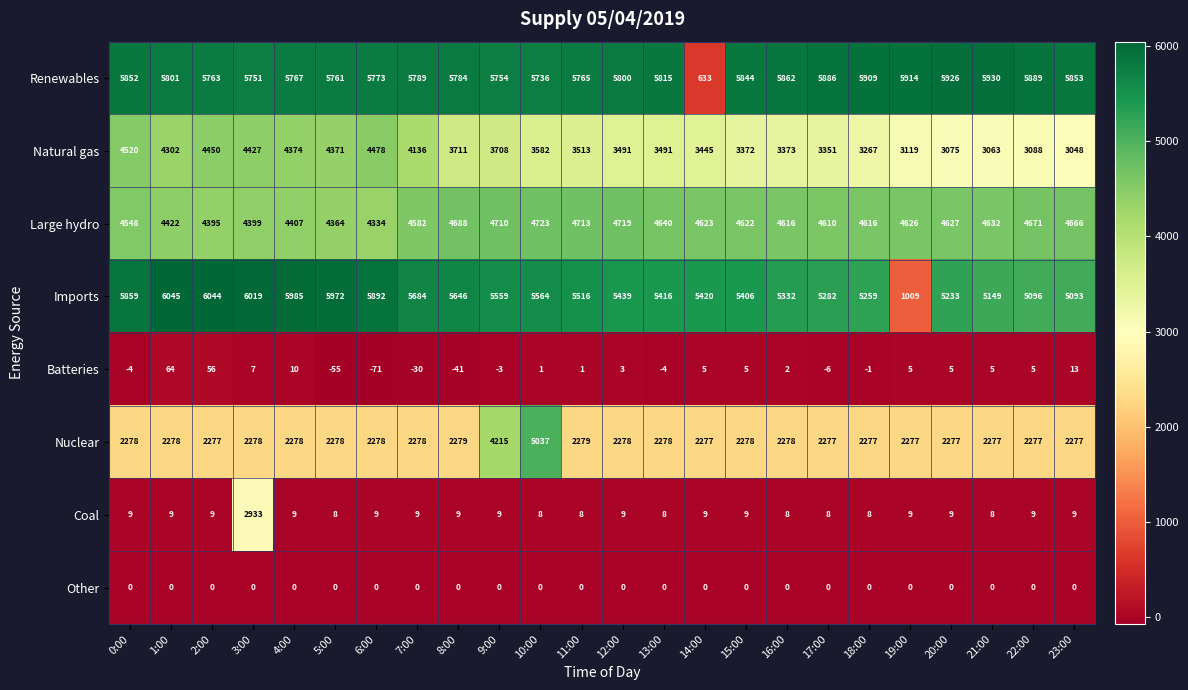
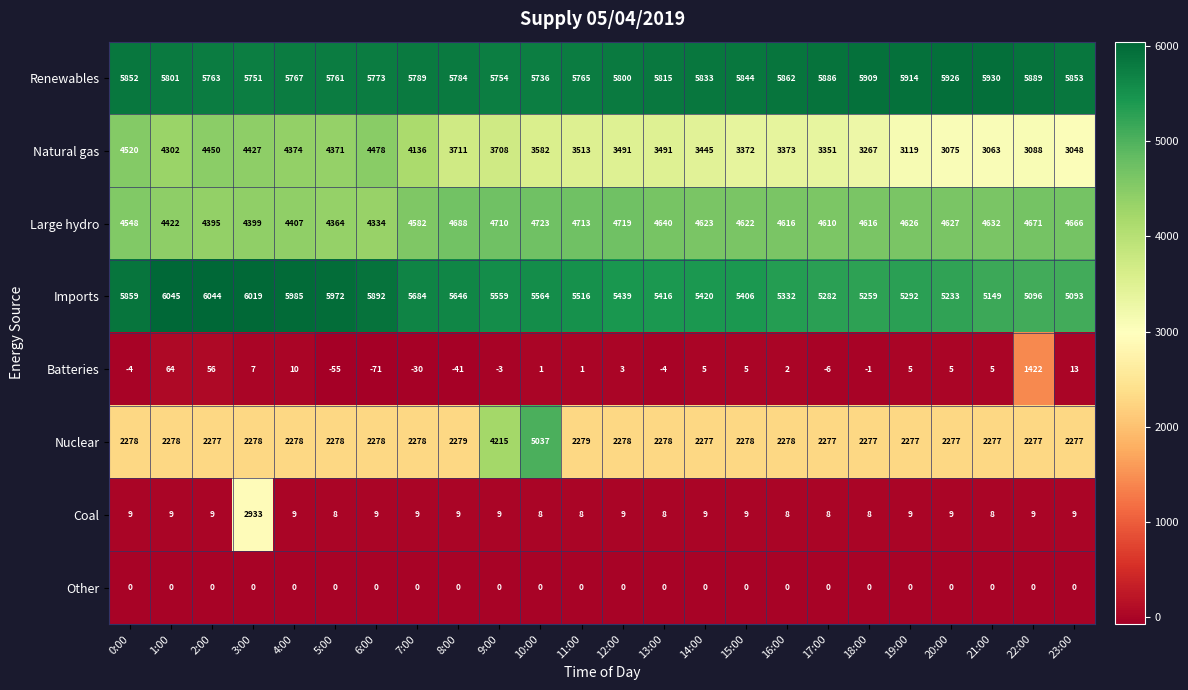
  {
    "Renewables": {
      "0:00": 5852,
      "1:00": 5801,
      "2:00": 5763,
      "3:00": 5751,
      "4:00": 5767,
      "5:00": 5761,
      "6:00": 5773,
      "7:00": 5789,
      "8:00": 5784,
      "9:00": 5754,
      "10:00": 5736,
      "11:00": 5765,
      "12:00": 5800,
      "13:00": 5815,
-     "14:00": 633,
+     "14:00": 5833,
      "15:00": 5844,
      "16:00": 5862,
      "17:00": 5886,
      "18:00": 5909,
      "19:00": 5914,
      "20:00": 5926,
      "21:00": 5930,
      "22:00": 5889,
      "23:00": 5853
    },
    "Natural gas": {
      "0:00": 4520,
      "1:00": 4302,
      "2:00": 4450,
      "3:00": 4427,
      "4:00": 4374,
      "5:00": 4371,
      "6:00": 4478,
      "7:00": 4136,
      "8:00": 3711,
      "9:00": 3708,
      "10:00": 3582,
      "11:00": 3513,
      "12:00": 3491,
      "13:00": 3491,
      "14:00": 3445,
      "15:00": 3372,
      "16:00": 3373,
      "17:00": 3351,
      "18:00": 3267,
      "19:00": 3119,
      "20:00": 3075,
      "21:00": 3063,
      "22:00": 3088,
      "23:00": 3048
    },
    "Large hydro": {
      "0:00": 4548,
      "1:00": 4422,
      "2:00": 4395,
      "3:00": 4399,
      "4:00": 4407,
      "5:00": 4364,
      "6:00": 4334,
      "7:00": 4582,
      "8:00": 4688,
      "9:00": 4710,
      "10:00": 4723,
      "11:00": 4713,
      "12:00": 4719,
      "13:00": 4640,
      "14:00": 4623,
      "15:00": 4622,
      "16:00": 4616,
      "17:00": 4610,
      "18:00": 4616,
      "19:00": 4626,
      "20:00": 4627,
      "21:00": 4632,
      "22:00": 4671,
      "23:00": 4666
    },
    "Imports": {
      "0:00": 5859,
      "1:00": 6045,
      "2:00": 6044,
      "3:00": 6019,
      "4:00": 5985,
      "5:00": 5972,
      "6:00": 5892,
      "7:00": 5684,
      "8:00": 5646,
      "9:00": 5559,
      "10:00": 5564,
      "11:00": 5516,
      "12:00": 5439,
      "13:00": 5416,
      "14:00": 5420,
      "15:00": 5406,
      "16:00": 5332,
      "17:00": 5282,
      "18:00": 5259,
-     "19:00": 1009,
+     "19:00": 5292,
      "20:00": 5233,
      "21:00": 5149,
      "22:00": 5096,
      "23:00": 5093
    },
    "Batteries": {
      "0:00": -4,
      "1:00": 64,
      "2:00": 56,
      "3:00": 7,
      "4:00": 10,
      "5:00": -55,
      "6:00": -71,
      "7:00": -30,
      "8:00": -41,
      "9:00": -3,
      "10:00": 1,
      "11:00": 1,
      "12:00": 3,
      "13:00": -4,
      "14:00": 5,
      "15:00": 5,
      "16:00": 2,
      "17:00": -6,
      "18:00": -1,
      "19:00": 5,
      "20:00": 5,
      "21:00": 5,
-     "22:00": 5,
+     "22:00": 1422,
      "23:00": 13
    },
    "Nuclear": {
      "0:00": 2278,
      "1:00": 2278,
      "2:00": 2277,
      "3:00": 2278,
      "4:00": 2278,
      "5:00": 2278,
      "6:00": 2278,
      "7:00": 2278,
      "8:00": 2279,
      "9:00": 4215,
      "10:00": 5037,
      "11:00": 2279,
      "12:00": 2278,
      "13:00": 2278,
      "14:00": 2277,
      "15:00": 2278,
      "16:00": 2278,
      "17:00": 2277,
      "18:00": 2277,
      "19:00": 2277,
      "20:00": 2277,
      "21:00": 2277,
      "22:00": 2277,
      "23:00": 2277
    },
    "Coal": {
      "0:00": 9,
      "1:00": 9,
      "2:00": 9,
      "3:00": 2933,
      "4:00": 9,
      "5:00": 8,
      "6:00": 9,
      "7:00": 9,
      "8:00": 9,
      "9:00": 9,
      "10:00": 8,
      "11:00": 8,
      "12:00": 9,
      "13:00": 8,
      "14:00": 9,
      "15:00": 9,
      "16:00": 8,
      "17:00": 8,
      "18:00": 8,
      "19:00": 9,
      "20:00": 9,
      "21:00": 8,
      "22:00": 9,
      "23:00": 9
    },
    "Other": {
      "0:00": 0,
      "1:00": 0,
      "2:00": 0,
      "3:00": 0,
      "4:00": 0,
      "5:00": 0,
      "6:00": 0,
      "7:00": 0,
      "8:00": 0,
      "9:00": 0,
      "10:00": 0,
      "11:00": 0,
      "12:00": 0,
      "13:00": 0,
      "14:00": 0,
      "15:00": 0,
      "16:00": 0,
      "17:00": 0,
      "18:00": 0,
      "19:00": 0,
      "20:00": 0,
      "21:00": 0,
      "22:00": 0,
      "23:00": 0
    }
  }
